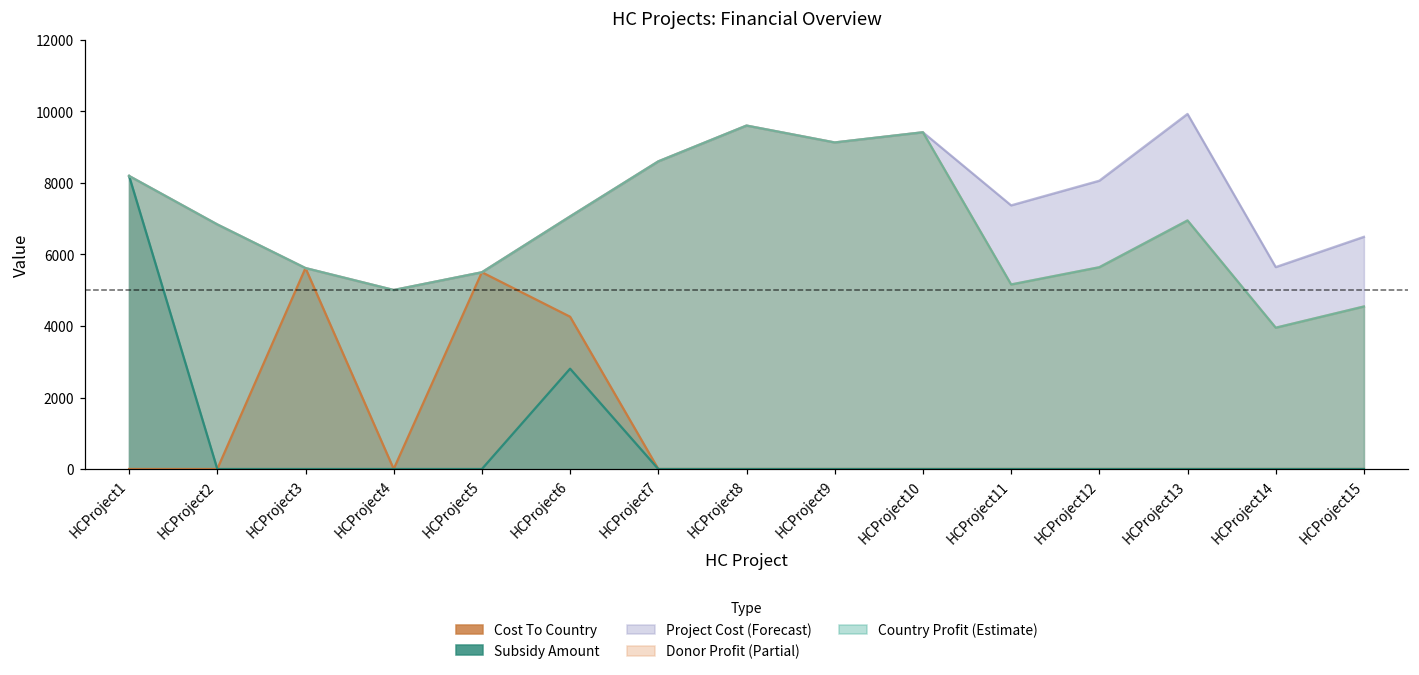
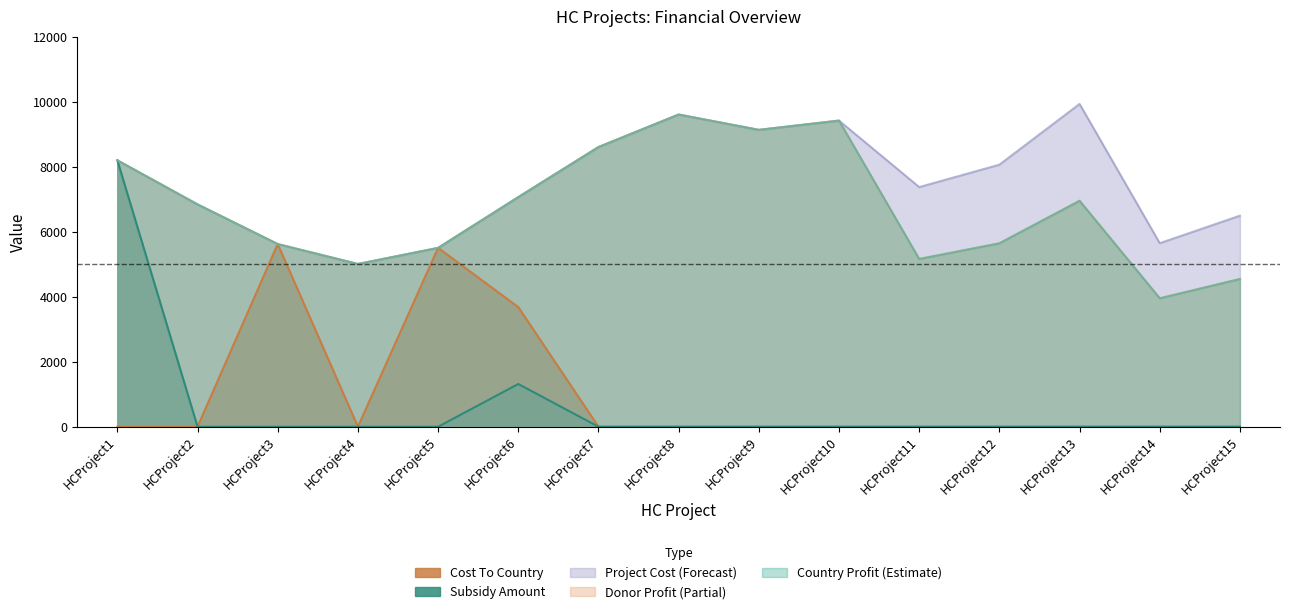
  {
    "Cost To Country": {
      "HCProject1": 0,
-     "HCProject6": 4300
+     "HCProject6": 3700
    },
    "Subsidy Amount": {
      "HCProject3": 0,
      "HCProject5": 0,
-     "HCProject6": 2800
+     "HCProject6": 1300
    }
  }
